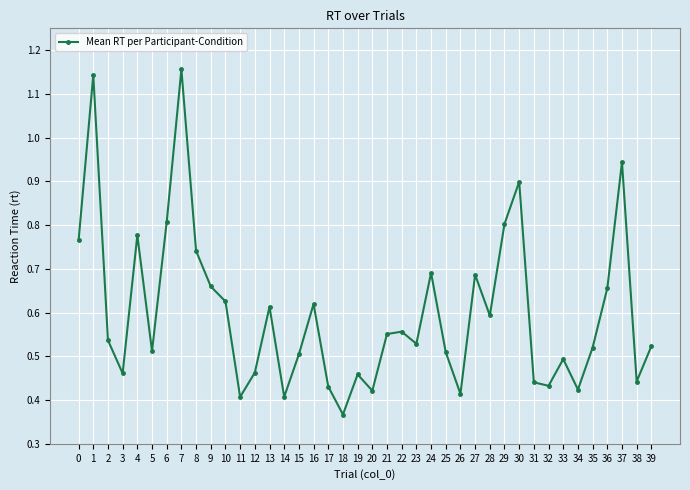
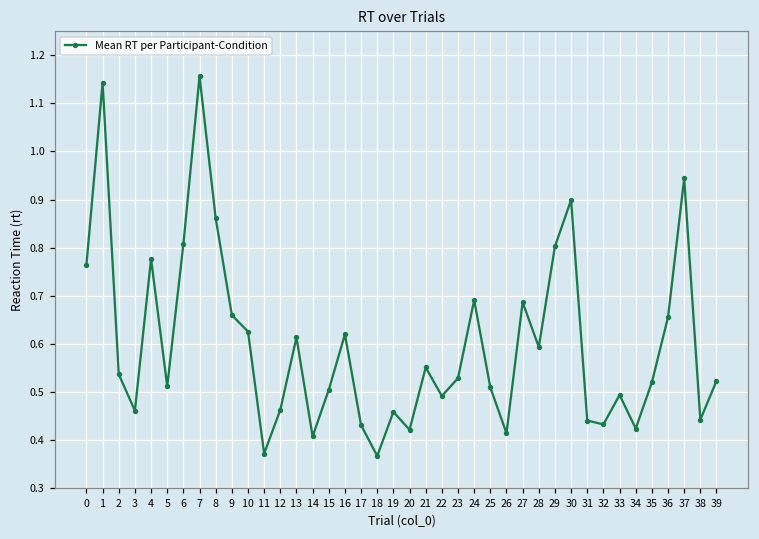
  {
    "0": 0.76,
    "1": 1.14,
    "2": 0.54,
    "3": 0.46,
    "4": 0.78,
    "5": 0.51,
    "6": 0.81,
    "7": 1.16,
-   "8": 0.74,
+   "8": 0.86,
    "9": 0.66,
    "10": 0.63,
-   "11": 0.41,
+   "11": 0.37,
    "12": 0.46,
    "13": 0.61,
    "14": 0.41,
    "15": 0.50,
    "16": 0.62,
    "17": 0.43,
    "18": 0.37,
    "19": 0.46,
    "20": 0.42,
    "21": 0.55,
-   "22": 0.56,
+   "22": 0.49,
    "23": 0.53,
    "24": 0.69,
    "25": 0.51,
    "26": 0.41,
    "27": 0.69,
    "28": 0.59,
    "29": 0.80,
    "30": 0.90,
    "31": 0.44,
    "32": 0.43,
    "33": 0.49,
    "34": 0.42,
    "35": 0.52,
    "36": 0.66,
    "37": 0.94,
    "38": 0.44,
    "39": 0.52
  }
